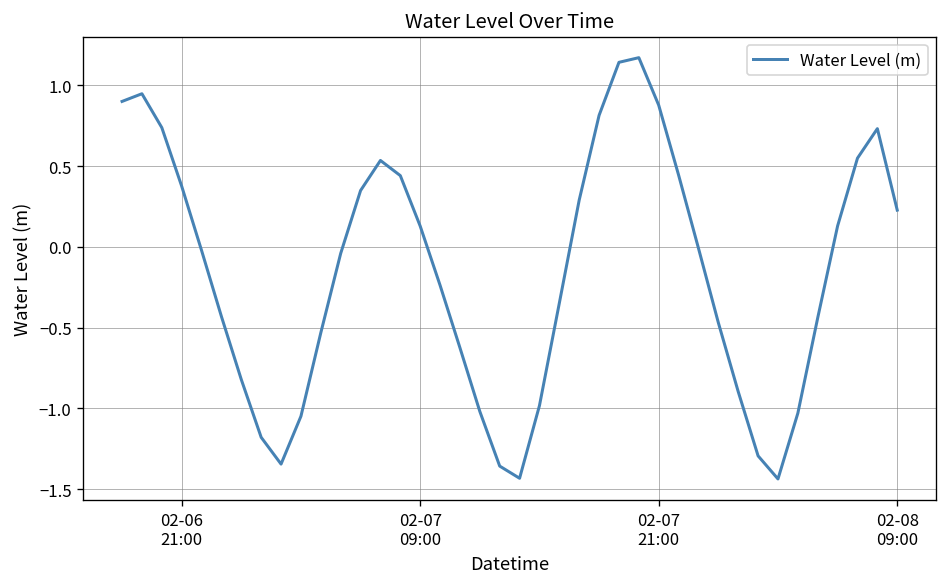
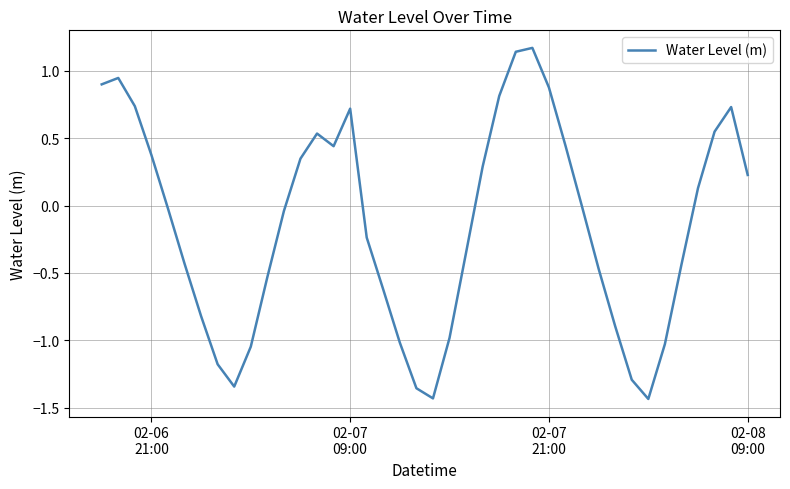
  {
    "02-06 21:00": 0.38,
-   "02-07 09:00": 0.13,
+   "02-07 09:00": 0.72,
    "02-07 21:00": 0.88,
    "02-08 09:00": 0.23
  }
